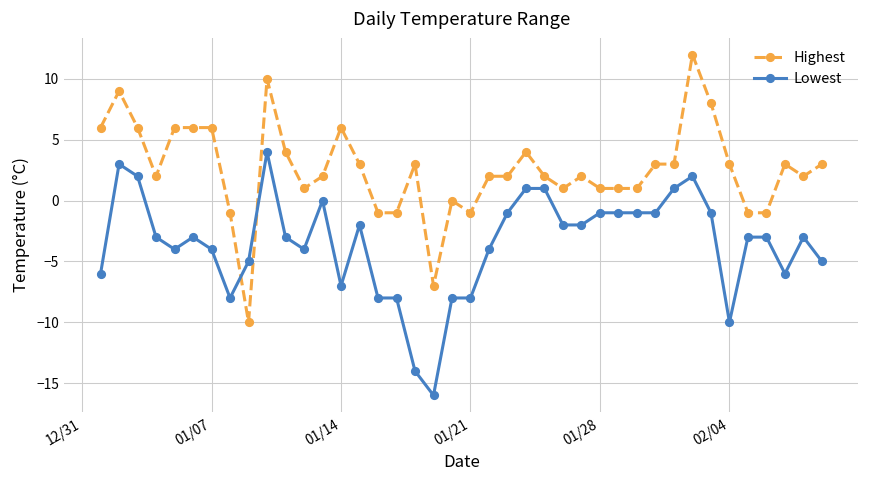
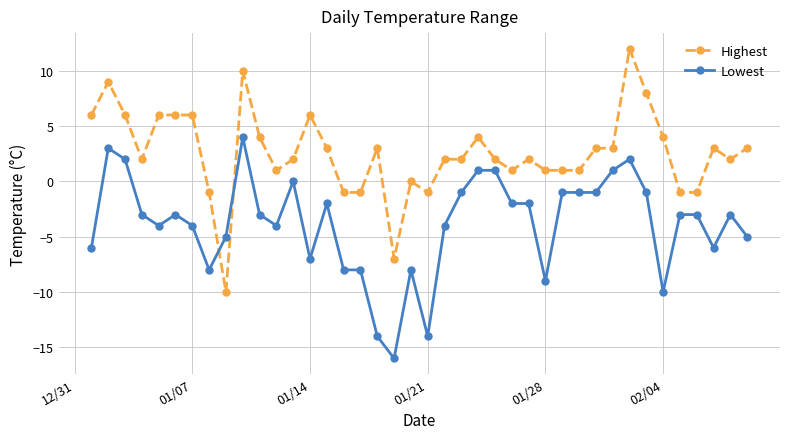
  {
    "Highest": {
      "01/07": 6,
      "01/14": 6,
      "01/21": -1,
      "01/28": 1,
-     "02/04": 3
+     "02/04": 4
    },
    "Lowest": {
      "01/07": -4,
      "01/14": -7,
-     "01/21": -8,
-     "01/28": -1,
+     "01/21": -14,
+     "01/28": -9,
      "02/04": -10
    }
  }
